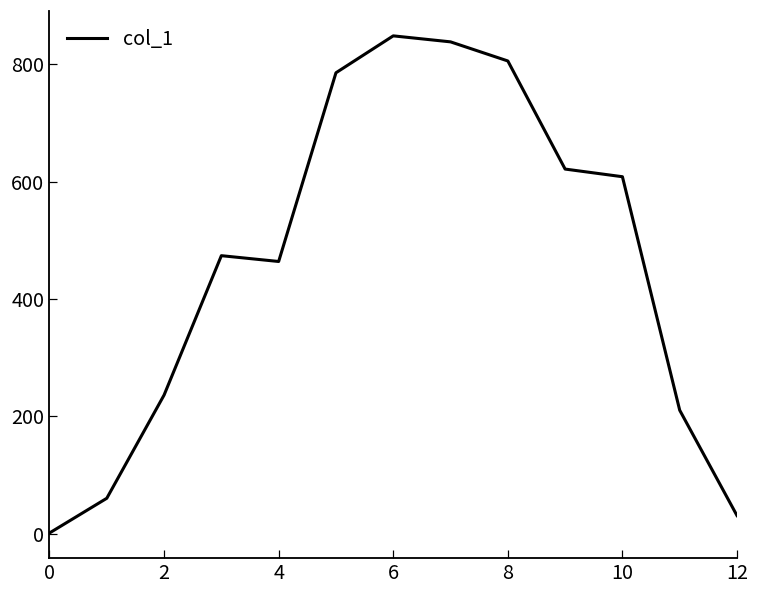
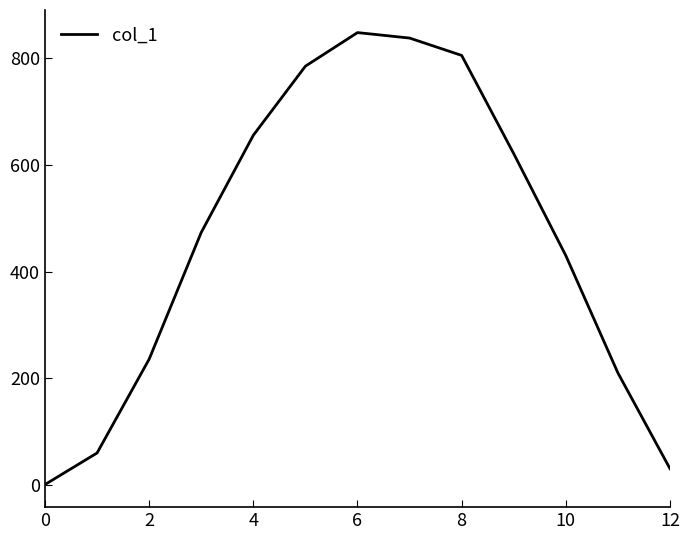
  {
    "0": 0,
    "2": 240,
-   "4": 460,
+   "4": 660,
    "6": 850,
    "8": 810,
-   "10": 610,
+   "10": 430,
    "12": 30
  }
